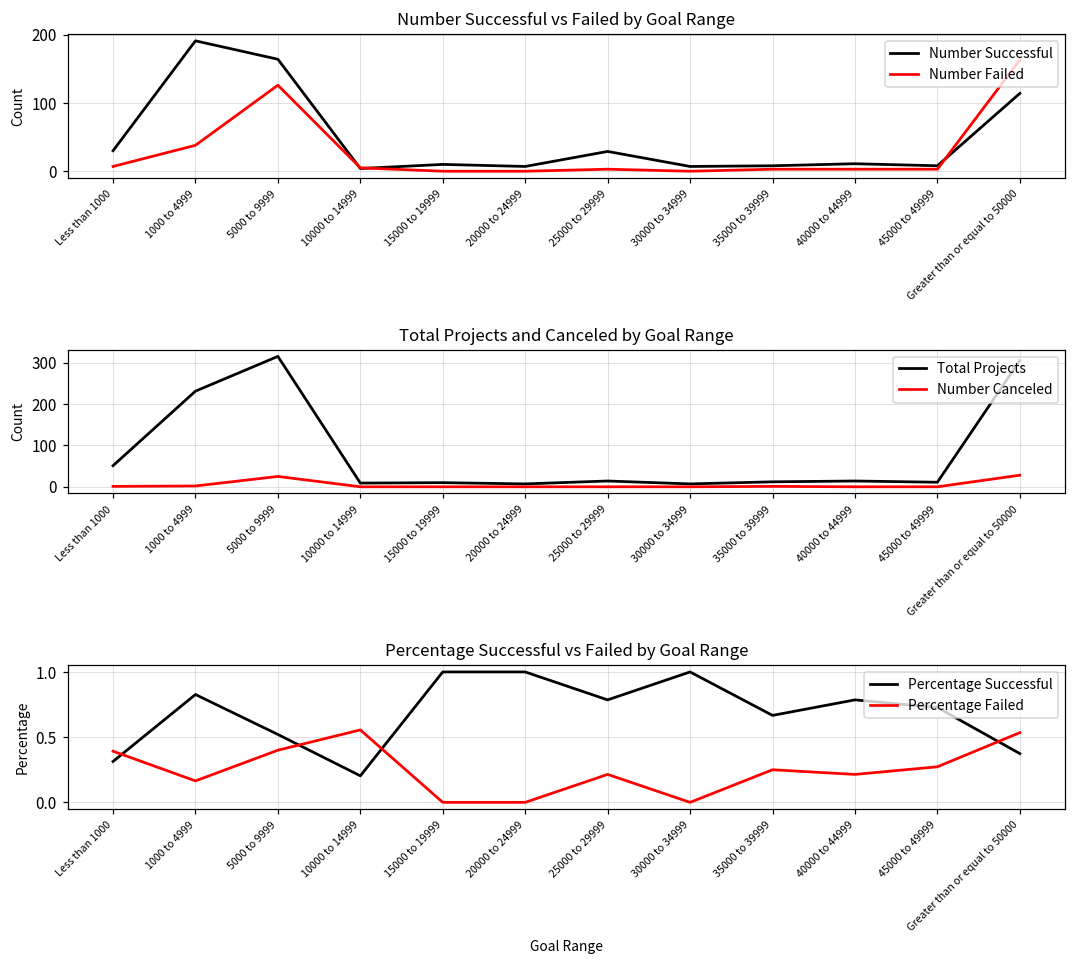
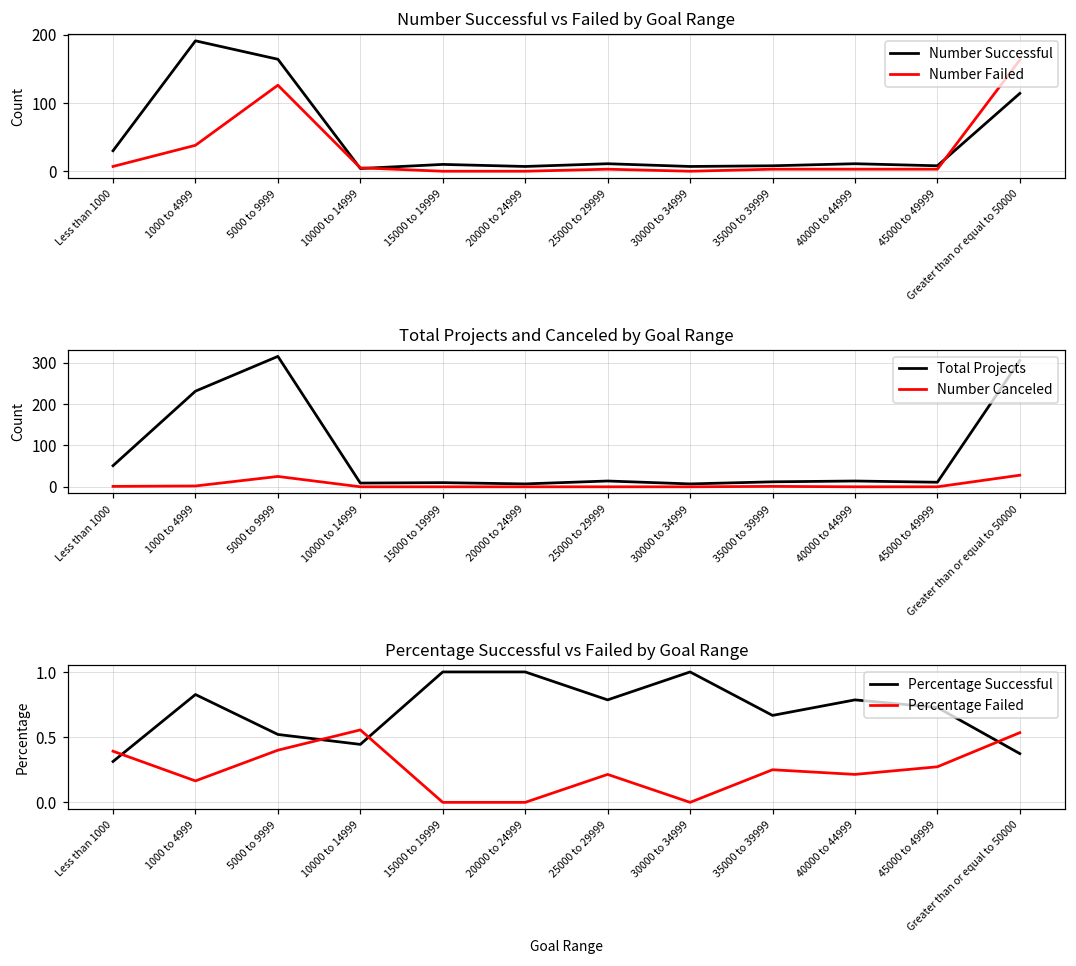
  {
    "Number Successful vs Failed by Goal Range": {
      "Number Successful": {
        "Less than 1000": 30,
        "1000 to 4999": 190,
        "5000 to 9999": 160,
        "15000 to 19999": 10,
        "20000 to 24999": 10,
-       "25000 to 29999": 30,
+       "25000 to 29999": 10,
        "30000 to 34999": 10,
        "35000 to 39999": 10,
        "40000 to 44999": 10,
        "45000 to 49999": 10,
        "Greater than or equal to 50000": 110
      },
      "Number Failed": {
        "Less than 1000": 10,
        "1000 to 4999": 40,
        "5000 to 9999": 130,
        "15000 to 19999": 0,
        "20000 to 24999": 0,
        "25000 to 29999": 0,
        "30000 to 34999": 0,
        "35000 to 39999": 0,
        "40000 to 44999": 0,
        "45000 to 49999": 0
      }
    },
    "Total Projects and Canceled by Goal Range": {
      "Total Projects": {
        "Less than 1000": 50,
        "1000 to 4999": 230,
        "5000 to 9999": 320,
        "10000 to 14999": 10,
        "15000 to 19999": 10,
        "20000 to 24999": 10,
        "25000 to 29999": 10,
        "30000 to 34999": 10,
        "35000 to 39999": 10,
        "40000 to 44999": 10,
        "45000 to 49999": 10
      },
      "Number Canceled": {
        "Less than 1000": 0,
        "1000 to 4999": 0,
        "5000 to 9999": 30,
        "10000 to 14999": 0,
        "15000 to 19999": 0,
        "20000 to 24999": 0,
        "25000 to 29999": 0,
        "30000 to 34999": 0,
        "35000 to 39999": 0,
        "40000 to 44999": 0,
        "45000 to 49999": 0,
        "Greater than or equal to 50000": 30
      }
    },
    "Percentage Successful vs Failed by Goal Range": {
      "Percentage Successful": {
        "Less than 1000": 0.31,
        "1000 to 4999": 0.83,
        "5000 to 9999": 0.52,
-       "10000 to 14999": 0.20,
+       "10000 to 14999": 0.44,
        "15000 to 19999": 1.00,
        "20000 to 24999": 1.00,
        "25000 to 29999": 0.79,
        "30000 to 34999": 1.00,
        "35000 to 39999": 0.67,
        "40000 to 44999": 0.79,
        "Greater than or equal to 50000": 0.37
      },
      "Percentage Failed": {
        "Less than 1000": 0.39,
        "1000 to 4999": 0.16,
        "5000 to 9999": 0.40,
        "10000 to 14999": 0.56,
        "15000 to 19999": 0.00,
        "20000 to 24999": 0.00,
        "25000 to 29999": 0.21,
        "30000 to 34999": 0.00,
        "35000 to 39999": 0.25,
        "40000 to 44999": 0.21,
        "45000 to 49999": 0.27,
        "Greater than or equal to 50000": 0.53
      }
    }
  }
